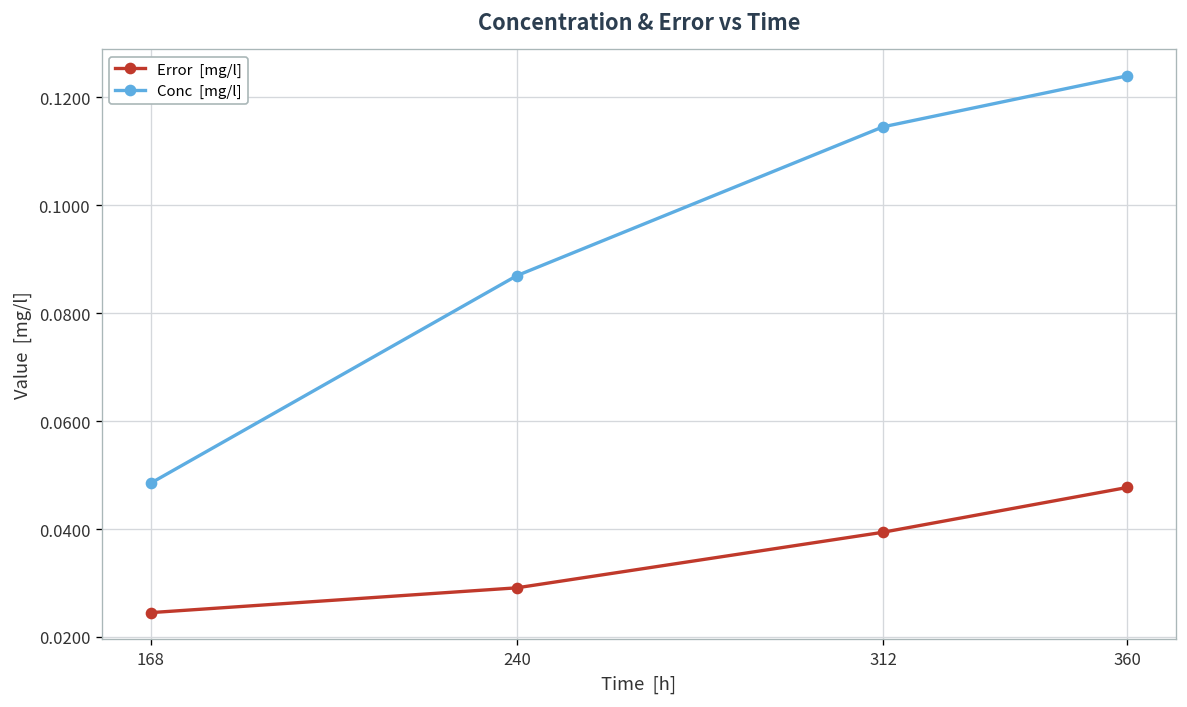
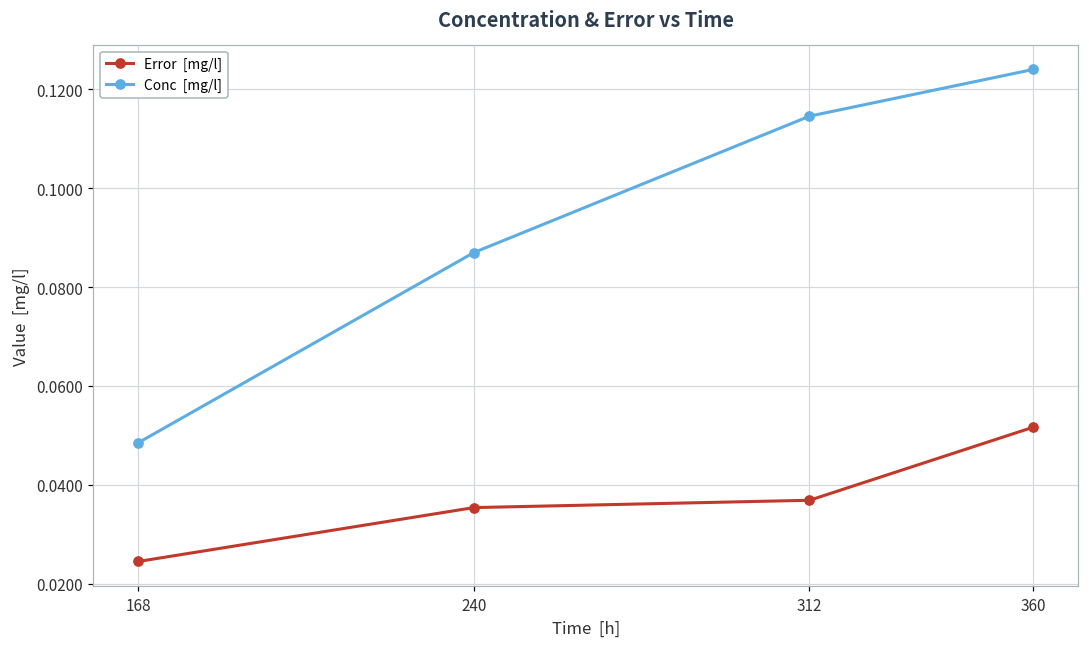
  {
    "Error [mg/l]": {
      "168": 0.024,
-     "240": 0.029,
-     "312": 0.039,
-     "360": 0.048
+     "240": 0.035,
+     "312": 0.037,
+     "360": 0.052
    },
    "Conc [mg/l]": {
      "168": 0.048,
      "240": 0.087,
      "312": 0.115,
      "360": 0.124
    }
  }
